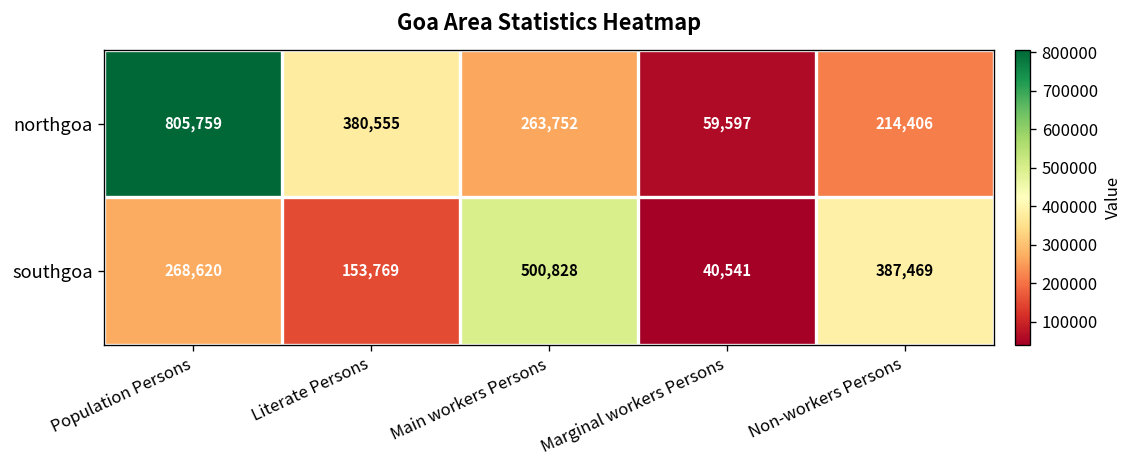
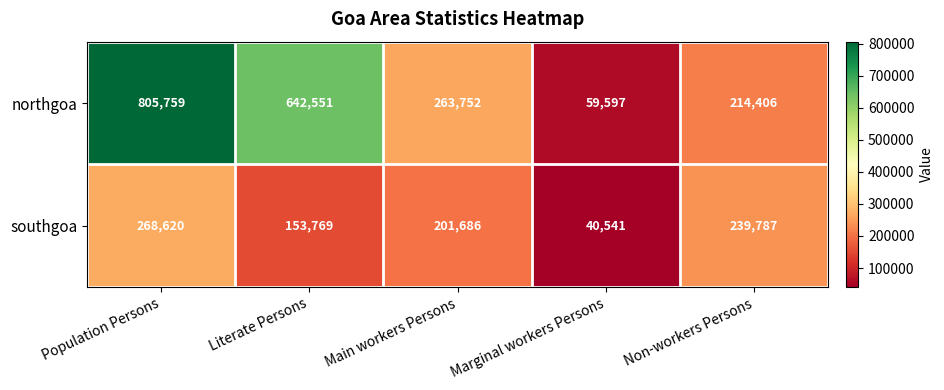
  {
    "northgoa": {
      "Population Persons": "805,759",
-     "Literate Persons": "380,555",
+     "Literate Persons": "642,551",
      "Main workers Persons": "263,752",
      "Marginal workers Persons": "59,597",
      "Non-workers Persons": "214,406"
    },
    "southgoa": {
      "Population Persons": "268,620",
      "Literate Persons": "153,769",
-     "Main workers Persons": "500,828",
+     "Main workers Persons": "201,686",
      "Marginal workers Persons": "40,541",
-     "Non-workers Persons": "387,469"
+     "Non-workers Persons": "239,787"
    }
  }
